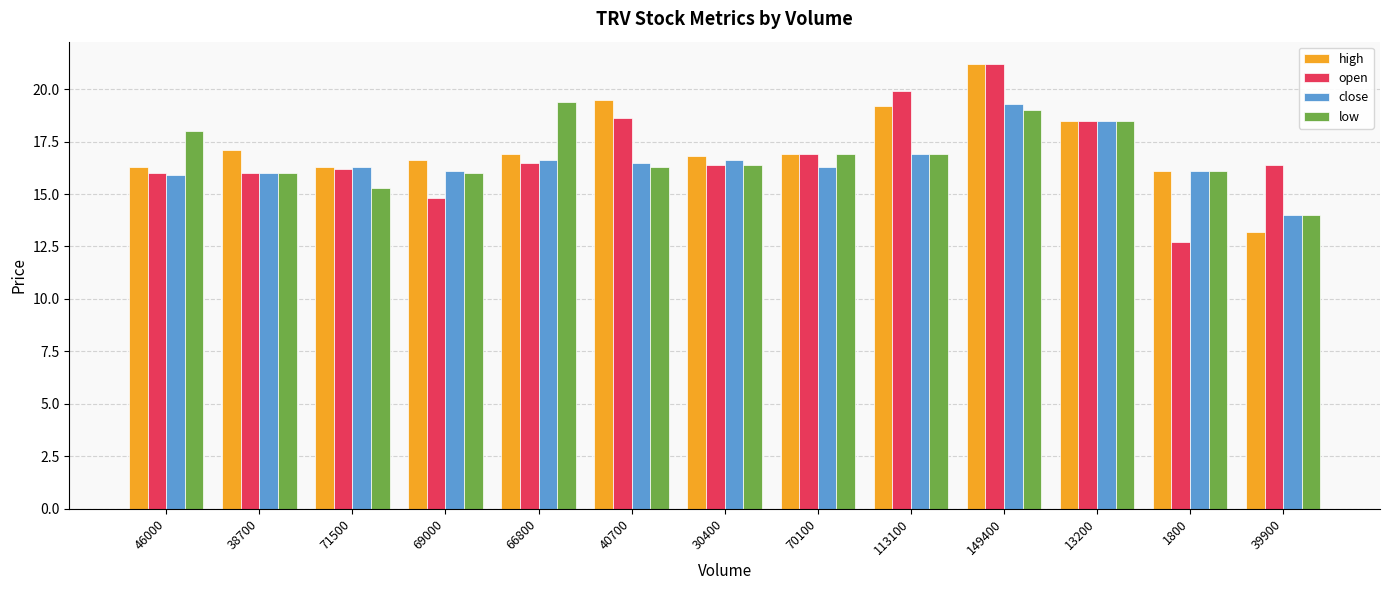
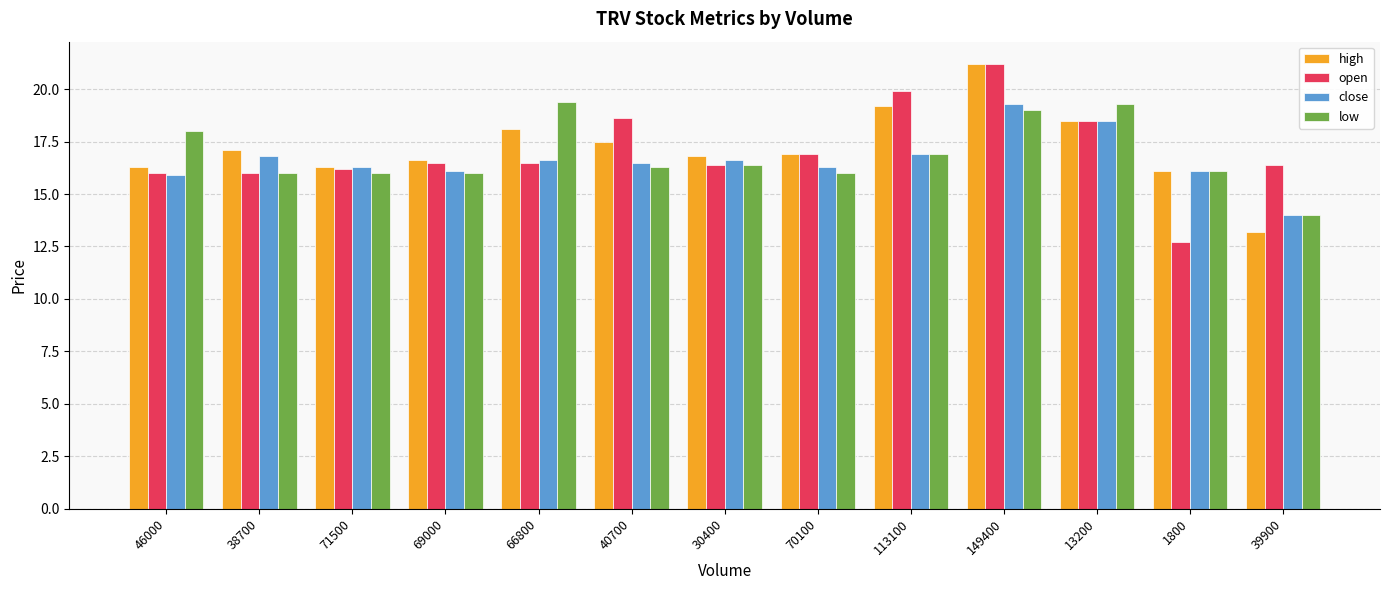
  {
    "high": {
      "46000": 16.3,
      "38700": 17.1,
      "71500": 16.3,
      "69000": 16.6,
-     "66800": 16.9,
-     "40700": 19.5,
+     "66800": 18.1,
+     "40700": 17.5,
      "30400": 16.8,
      "70100": 16.9,
      "113100": 19.2,
      "149400": 21.2,
      "13200": 18.5,
      "1800": 16.1,
      "39900": 13.2
    },
    "open": {
      "46000": 16.0,
      "38700": 16.0,
      "71500": 16.2,
-     "69000": 14.8,
+     "69000": 16.5,
      "66800": 16.5,
      "40700": 18.6,
      "30400": 16.4,
      "70100": 16.9,
      "113100": 19.9,
      "149400": 21.2,
      "13200": 18.5,
      "1800": 12.7,
      "39900": 16.4
    },
    "close": {
      "46000": 15.9,
-     "38700": 16.0,
+     "38700": 16.8,
      "71500": 16.3,
      "69000": 16.1,
      "66800": 16.6,
      "40700": 16.5,
      "30400": 16.6,
      "70100": 16.3,
      "113100": 16.9,
      "149400": 19.3,
      "13200": 18.5,
      "1800": 16.1,
      "39900": 14.0
    },
    "low": {
      "46000": 18.0,
      "38700": 16.0,
-     "71500": 15.3,
+     "71500": 16.0,
      "69000": 16.0,
      "66800": 19.4,
      "40700": 16.3,
      "30400": 16.4,
-     "70100": 16.9,
+     "70100": 16.0,
      "113100": 16.9,
      "149400": 19.0,
-     "13200": 18.5,
+     "13200": 19.3,
      "1800": 16.1,
      "39900": 14.0
    }
  }
